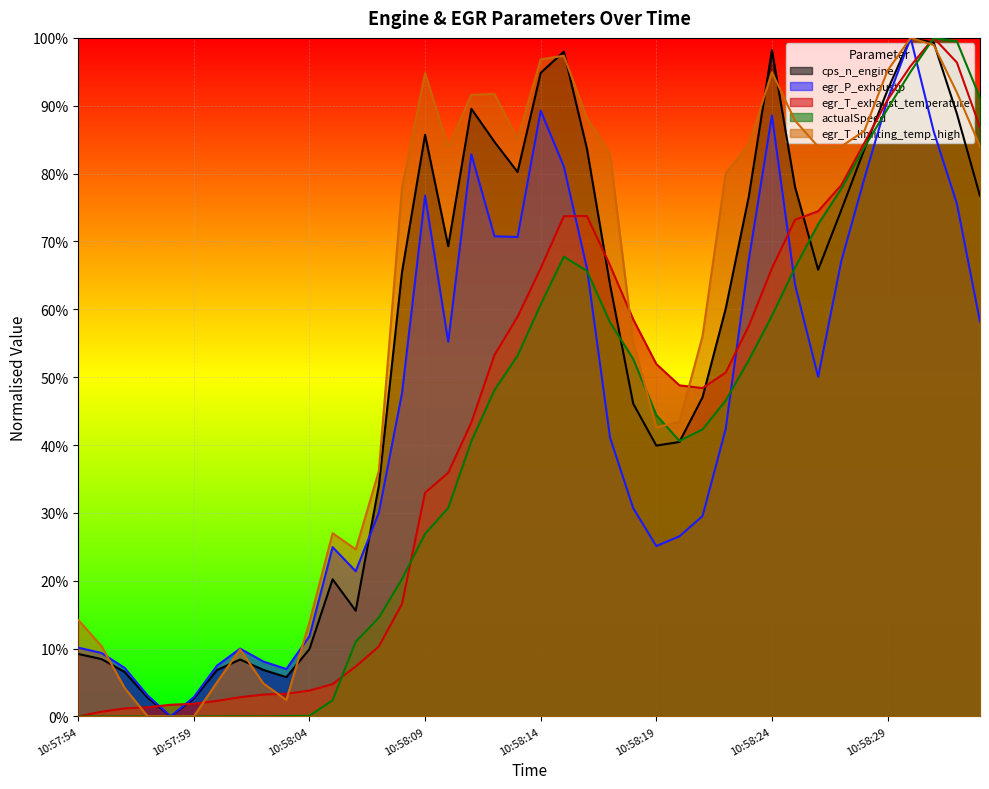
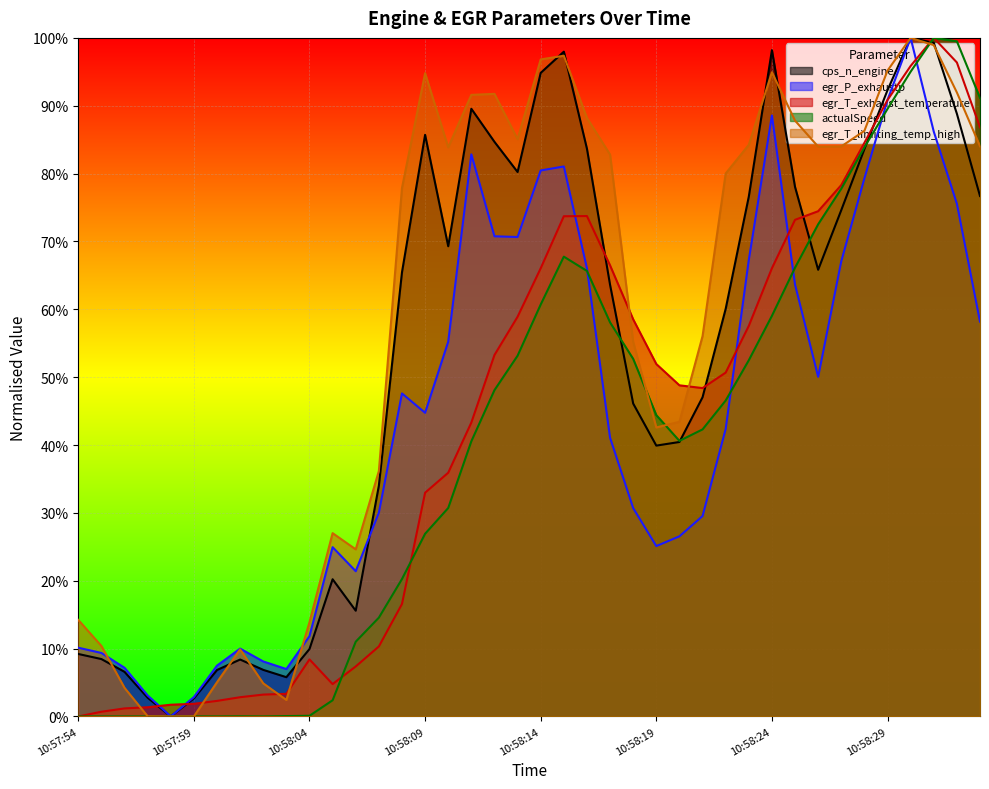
  {
    "cps_n_engine": {
      "10:57:54": "9%",
      "10:58:04": "10%",
      "10:58:09": "86%",
      "10:58:14": "95%",
      "10:58:19": "40%",
      "10:58:24": "98%"
    },
    "egr_P_exhaustp": {
      "10:57:54": "10%",
      "10:58:04": "12%",
-     "10:58:09": "77%",
-     "10:58:14": "89%",
+     "10:58:09": "45%",
+     "10:58:14": "80%",
      "10:58:19": "25%",
      "10:58:24": "89%"
    },
    "egr_T_exhaust_temperature": {
      "10:57:59": "2%",
-     "10:58:04": "4%",
+     "10:58:04": "8%",
      "10:58:09": "33%",
      "10:58:14": "66%",
      "10:58:19": "52%",
      "10:58:24": "66%"
    },
    "actualSpeed": {
      "10:58:04": "0%",
      "10:58:09": "27%",
      "10:58:14": "61%",
      "10:58:19": "44%",
      "10:58:24": "59%"
    },
    "egr_T_limiting_temp_high": {
      "10:57:54": "14%",
      "10:58:04": "14%",
      "10:58:09": "95%",
      "10:58:14": "97%",
      "10:58:19": "43%",
      "10:58:24": "95%"
    }
  }
